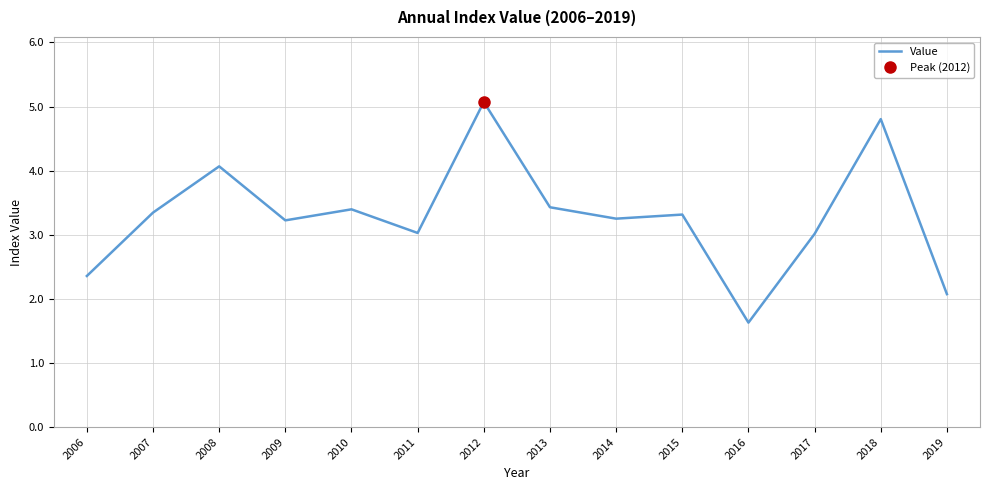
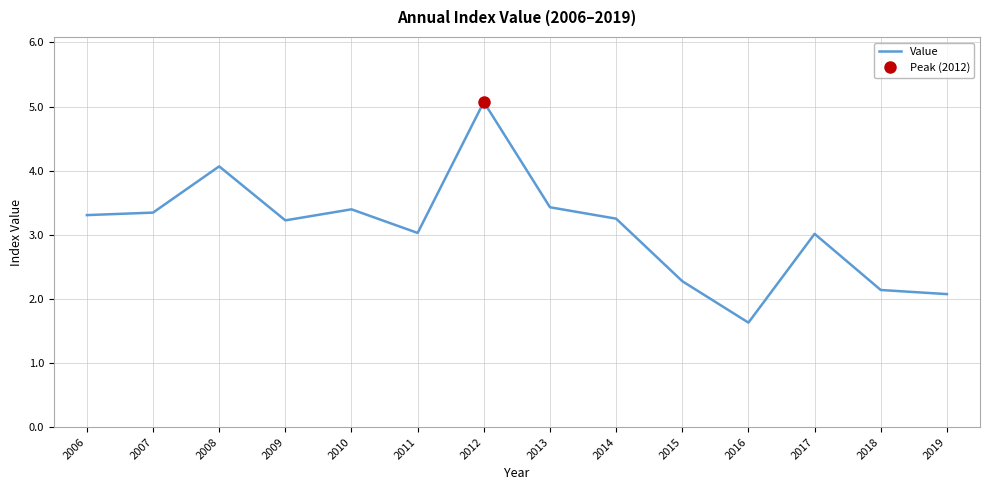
  {
    "Value": {
-     "2006": 2.4,
+     "2006": 3.3,
      "2007": 3.3,
      "2008": 4.1,
      "2009": 3.2,
      "2010": 3.4,
      "2011": 3.0,
      "2013": 3.4,
      "2014": 3.3,
-     "2015": 3.3,
+     "2015": 2.3,
      "2016": 1.6,
      "2017": 3.0,
-     "2018": 4.8,
+     "2018": 2.1,
      "2019": 2.1
    }
  }
